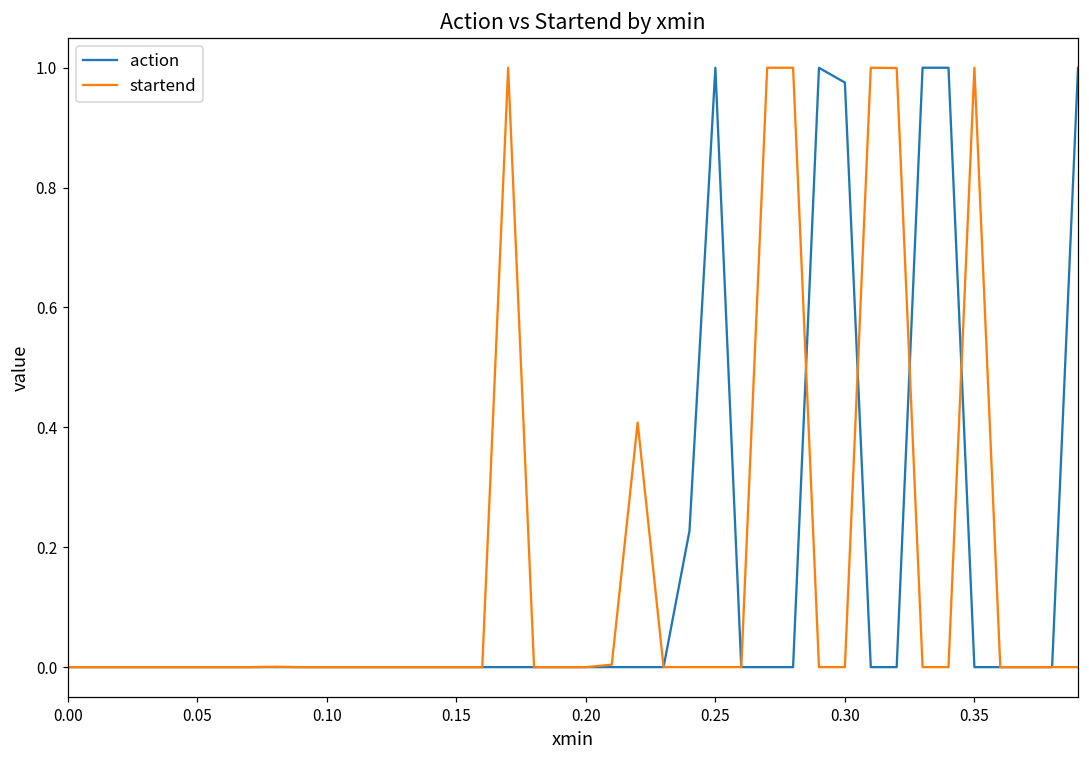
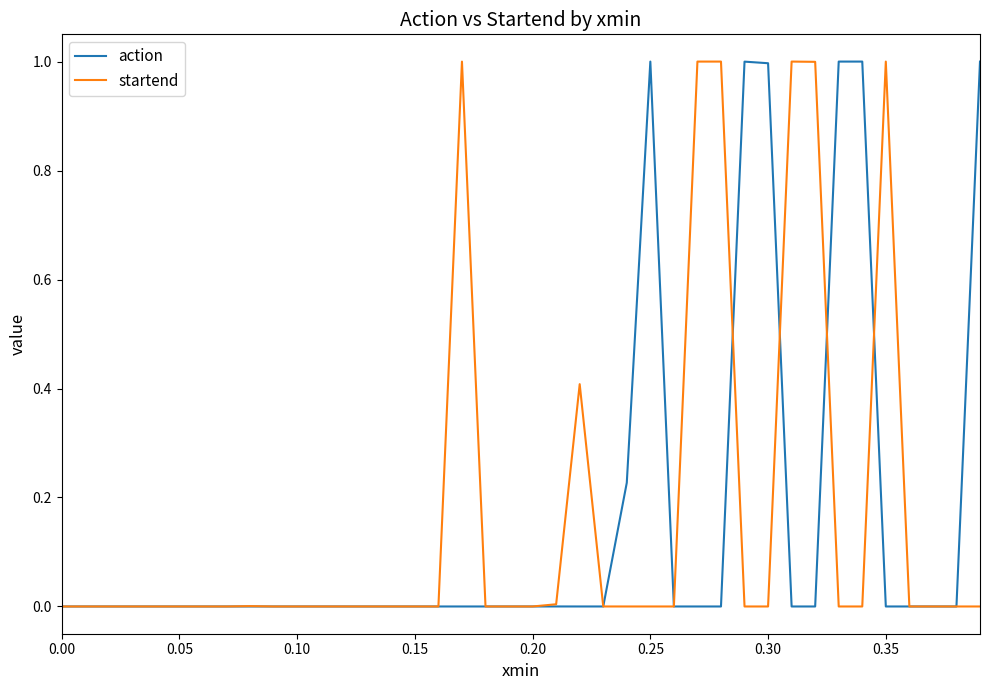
  {
    "action": {
      "0.25": 1.00,
-     "0.30": 0.98,
+     "0.30": 1.00,
      "0.35": 0.00
    },
    "startend": {
      "0.25": 0.00,
      "0.30": 0.00,
      "0.35": 1.00
    }
  }
